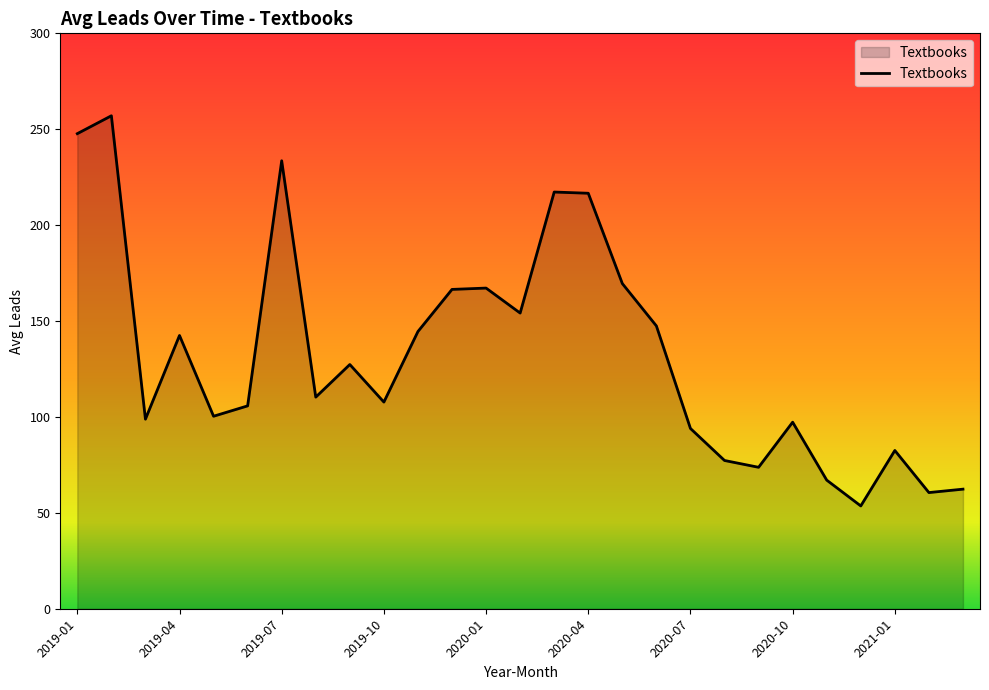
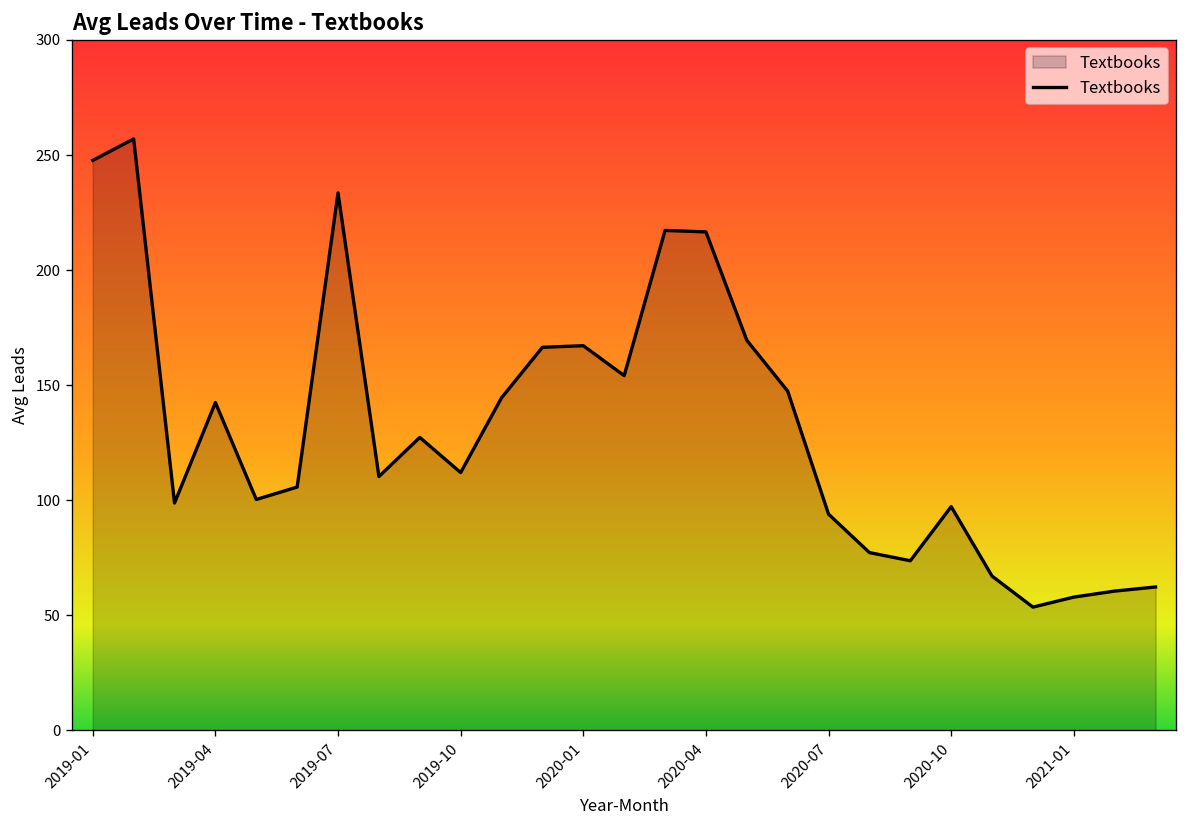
  {
    "2019-01": 248,
    "2019-04": 142,
    "2019-07": 234,
-   "2019-10": 108,
+   "2019-10": 112,
    "2020-01": 167,
    "2020-04": 217,
    "2020-07": 94,
    "2020-10": 97,
-   "2021-01": 83
+   "2021-01": 58
  }
